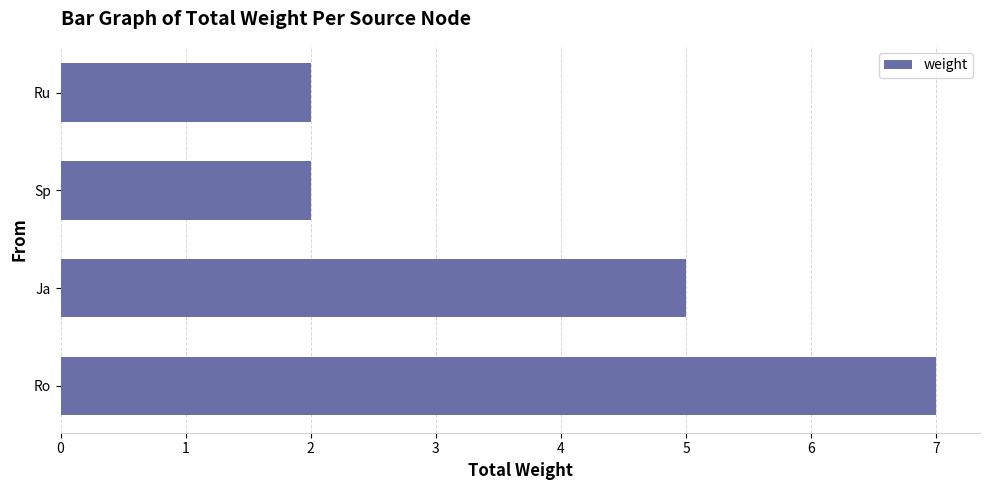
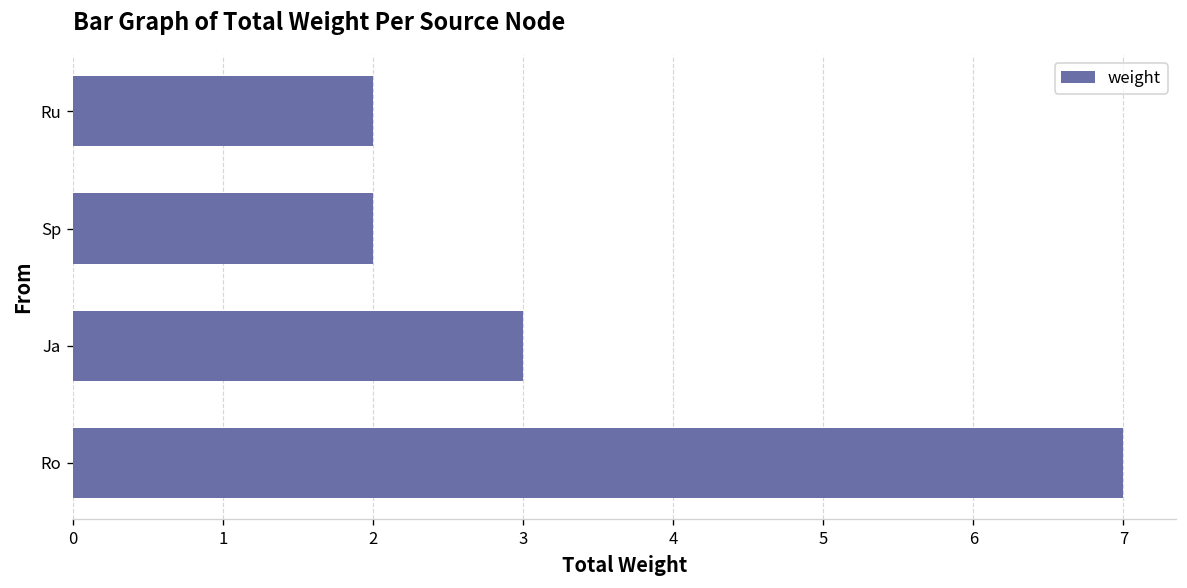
  {
    "Ru": 2,
    "Sp": 2,
-   "Ja": 5,
+   "Ja": 3,
    "Ro": 7
  }
